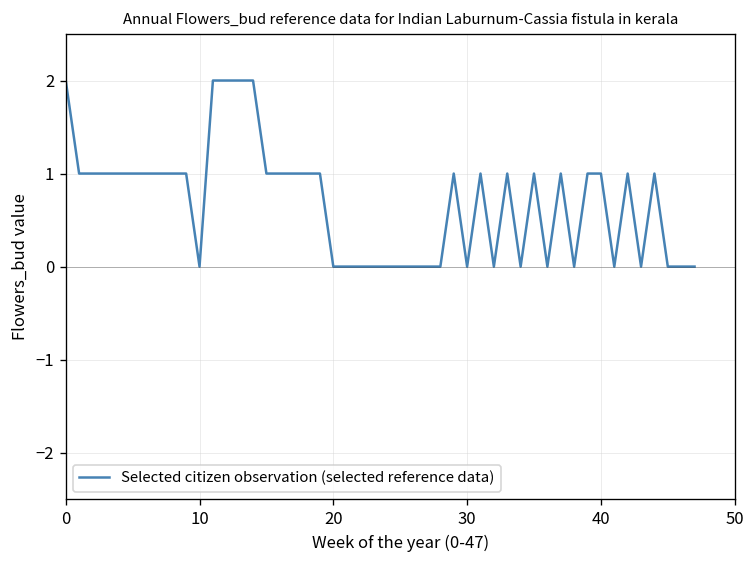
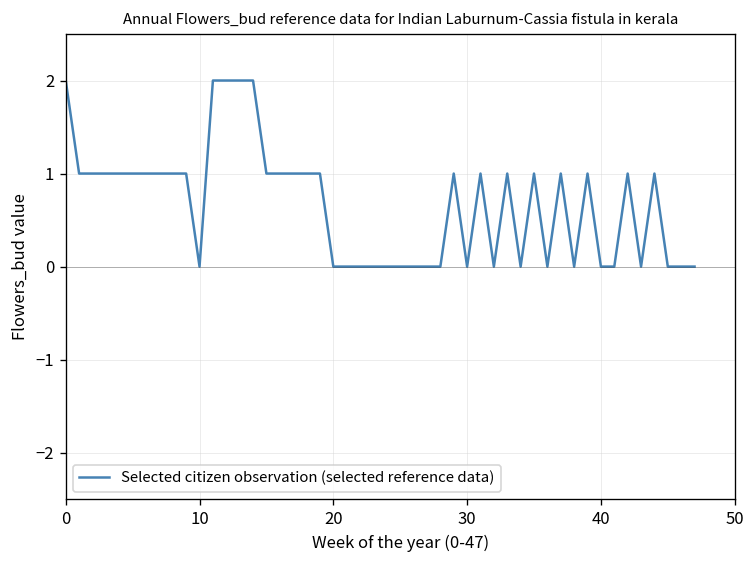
  {
    "0": 2,
    "10": 0,
    "20": 0,
    "30": 0,
-   "40": 1
+   "40": 0
  }
